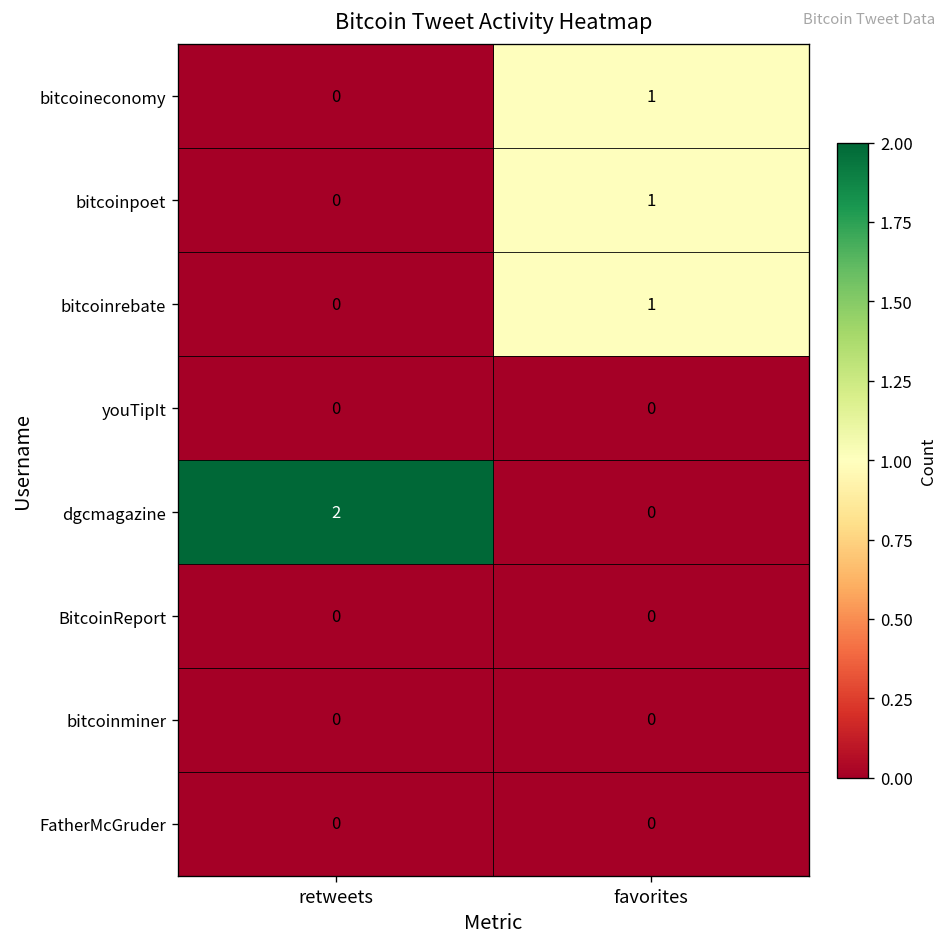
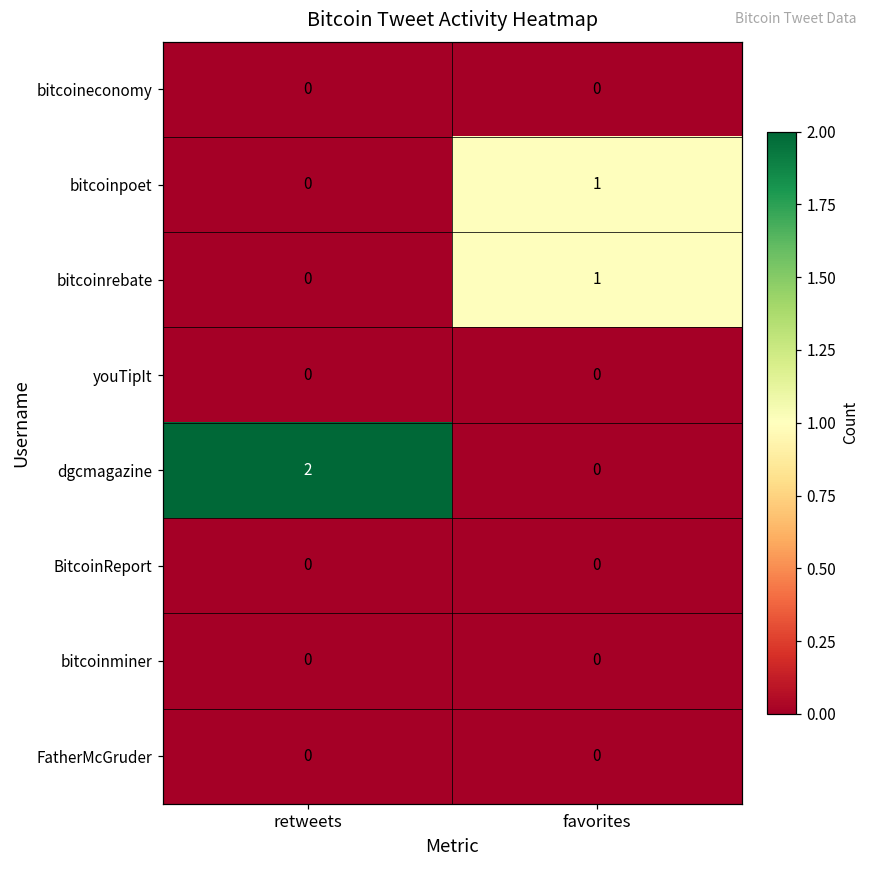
  {
    "bitcoineconomy": {
      "retweets": 0,
-     "favorites": 1
+     "favorites": 0
    },
    "bitcoinpoet": {
      "retweets": 0,
      "favorites": 1
    },
    "bitcoinrebate": {
      "retweets": 0,
      "favorites": 1
    },
    "youTipIt": {
      "retweets": 0,
      "favorites": 0
    },
    "dgcmagazine": {
      "retweets": 2,
      "favorites": 0
    },
    "BitcoinReport": {
      "retweets": 0,
      "favorites": 0
    },
    "bitcoinminer": {
      "retweets": 0,
      "favorites": 0
    },
    "FatherMcGruder": {
      "retweets": 0,
      "favorites": 0
    }
  }
